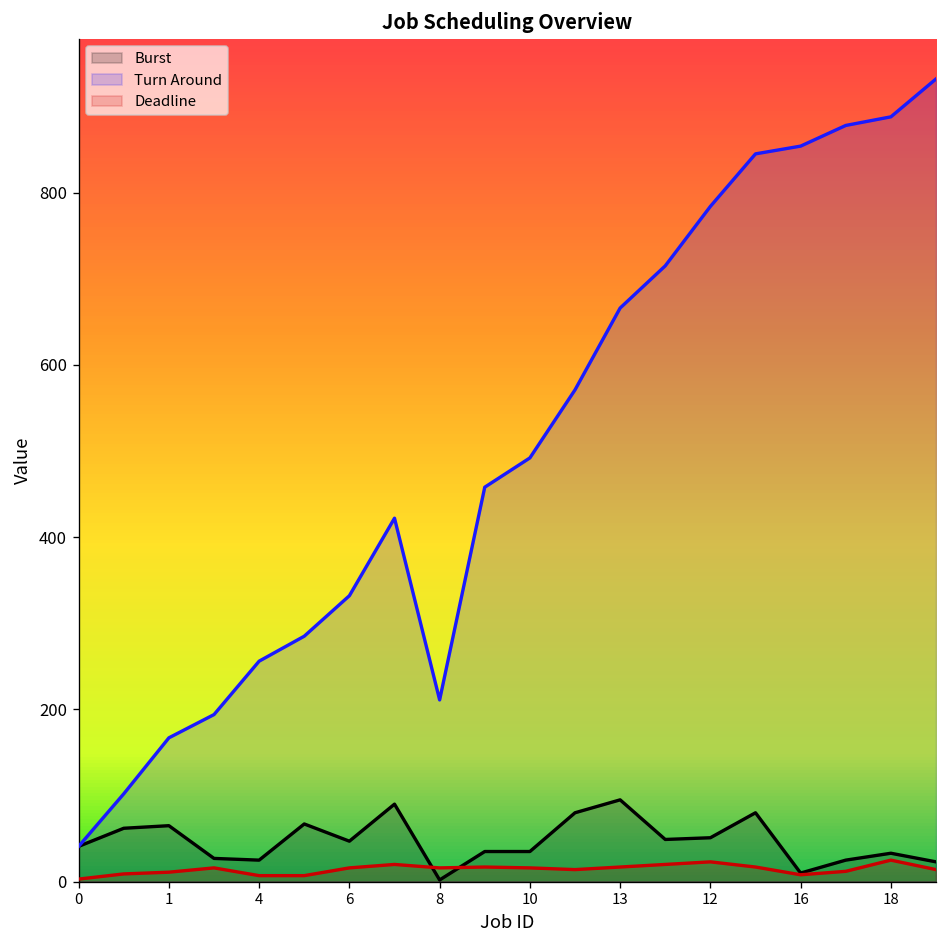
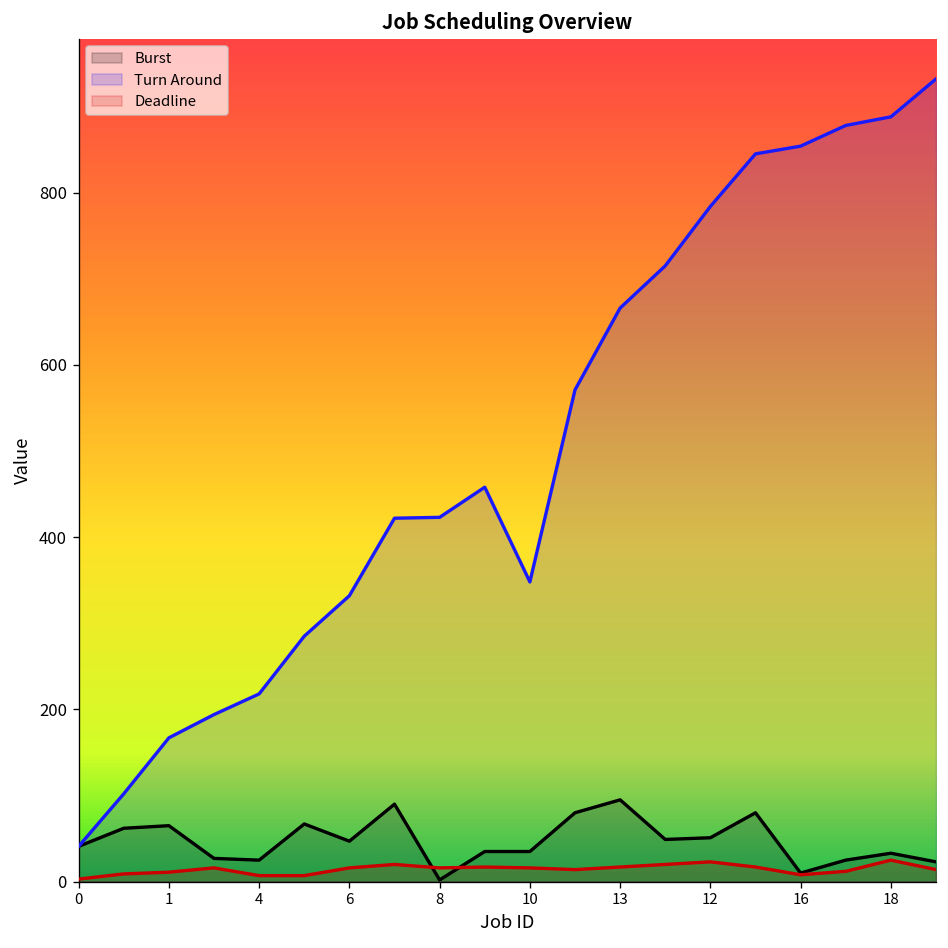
  {
    "Turn Around": {
-     "4": 260,
+     "4": 220,
      "6": 330,
-     "8": 210,
-     "10": 490,
+     "8": 420,
+     "10": 350,
      "12": 780,
      "16": 850,
      "18": 890
    }
  }
